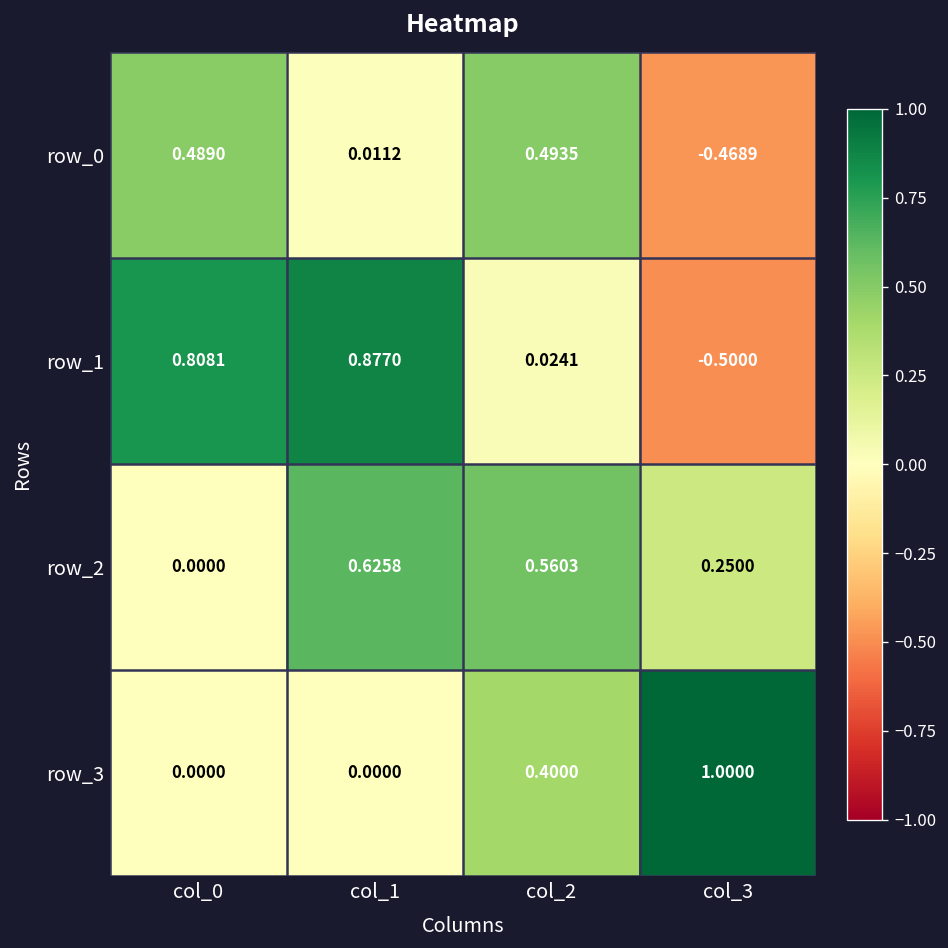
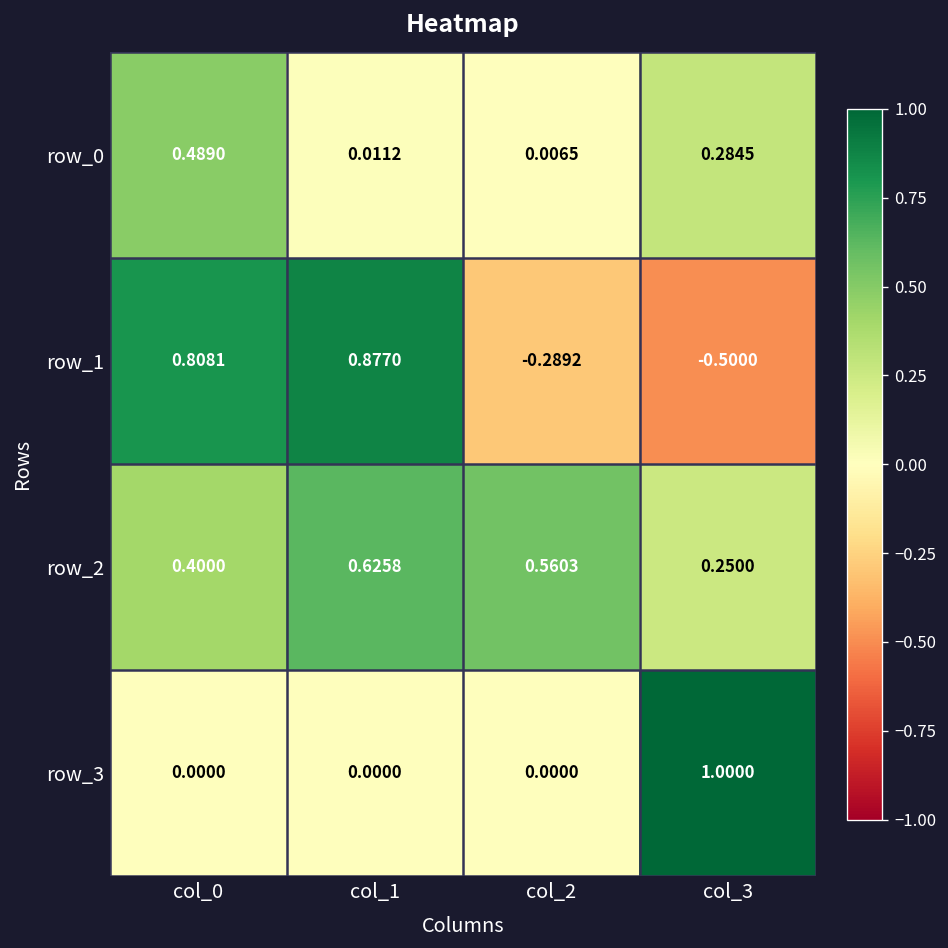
  {
    "row_0": {
      "col_0": 0.4890,
      "col_1": 0.0112,
-     "col_2": 0.4935,
-     "col_3": -0.4689
+     "col_2": 0.0065,
+     "col_3": 0.2845
    },
    "row_1": {
      "col_0": 0.8081,
      "col_1": 0.8770,
-     "col_2": 0.0241,
+     "col_2": -0.2892,
      "col_3": -0.5000
    },
    "row_2": {
-     "col_0": 0.0000,
+     "col_0": 0.4000,
      "col_1": 0.6258,
      "col_2": 0.5603,
      "col_3": 0.2500
    },
    "row_3": {
      "col_0": 0.0000,
      "col_1": 0.0000,
-     "col_2": 0.4000,
+     "col_2": 0.0000,
      "col_3": 1.0000
    }
  }
